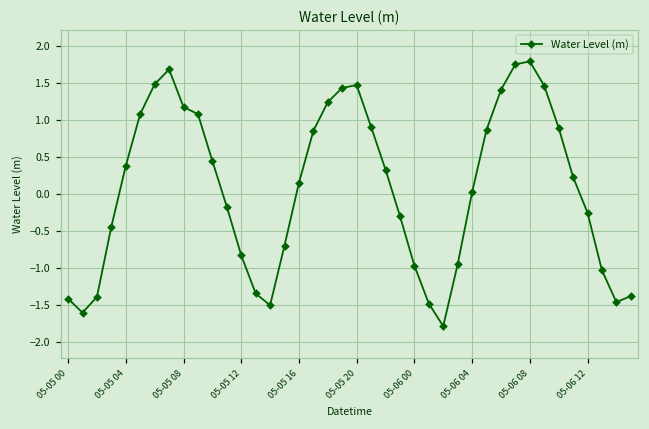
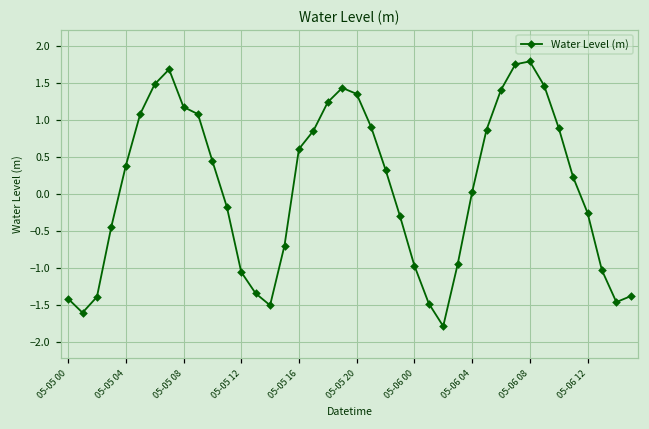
  {
    "05-05 00": -1.4,
    "05-05 04": 0.4,
    "05-05 08": 1.2,
-   "05-05 12": -0.8,
-   "05-05 16": 0.1,
-   "05-05 20": 1.5,
+   "05-05 12": -1.1,
+   "05-05 16": 0.6,
+   "05-05 20": 1.4,
    "05-06 00": -1.0,
    "05-06 04": 0.0,
    "05-06 08": 1.8,
    "05-06 12": -0.3
  }
